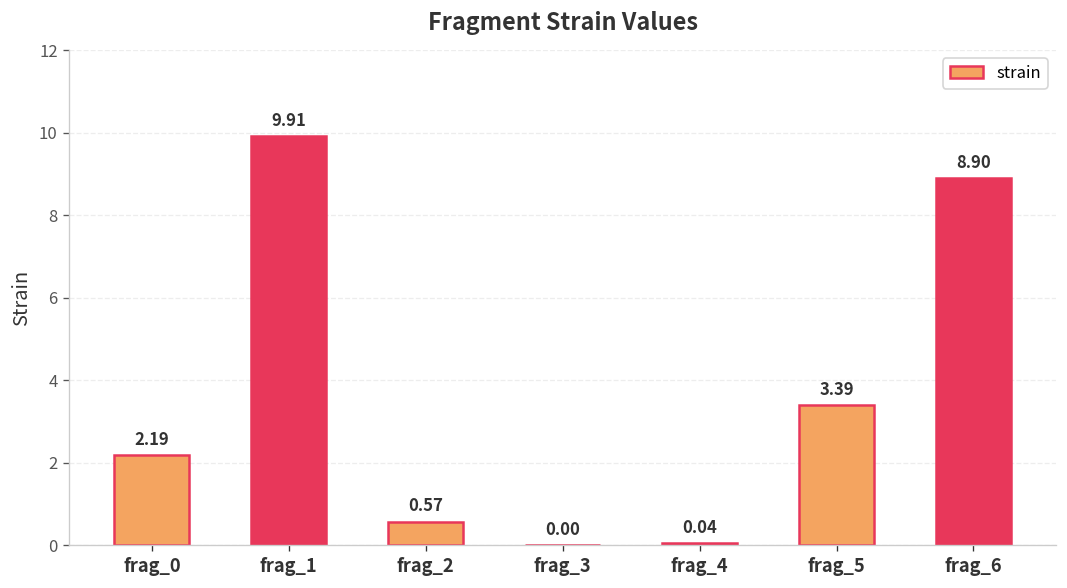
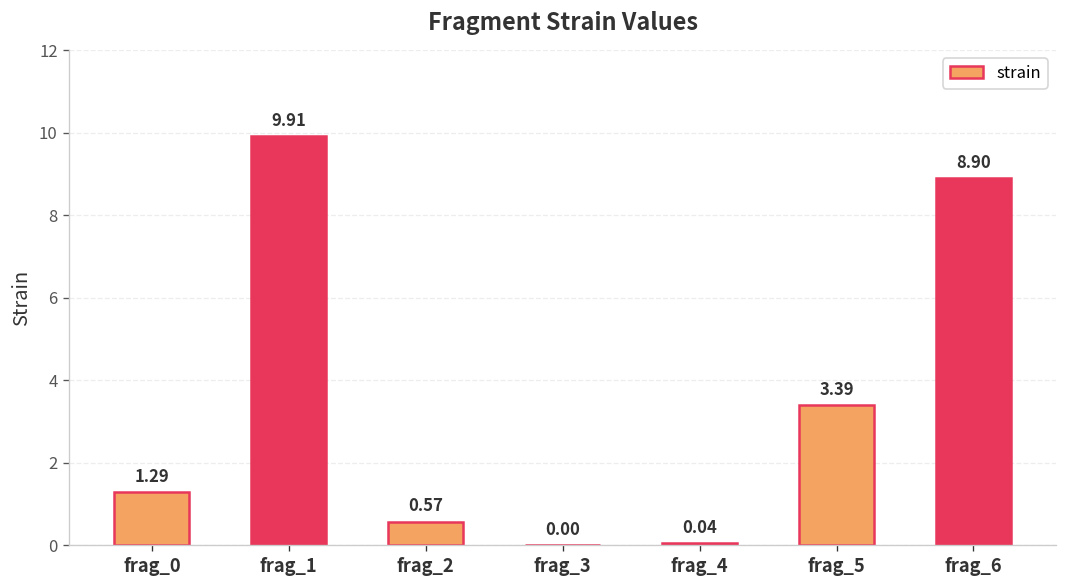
  {
-   "frag_0": 2.19,
+   "frag_0": 1.29,
    "frag_1": 9.91,
    "frag_2": 0.57,
    "frag_3": 0.00,
    "frag_4": 0.04,
    "frag_5": 3.39,
    "frag_6": 8.90
  }
